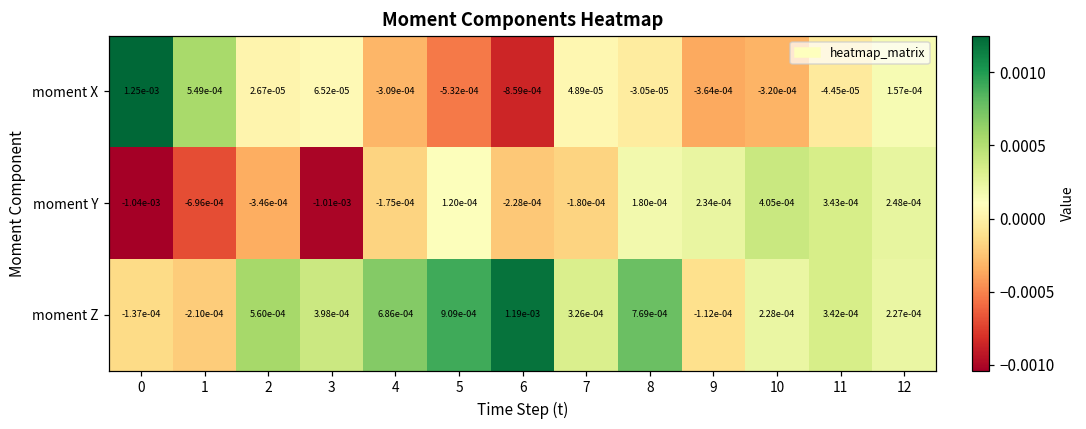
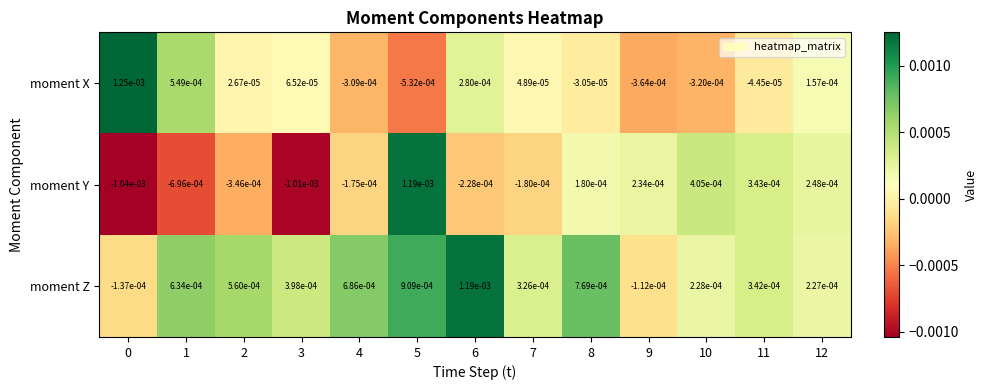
  {
    "moment X": {
      "0": "1.25e-03",
      "1": "5.49e-04",
      "2": "2.67e-05",
      "3": "6.52e-05",
      "4": "-3.09e-04",
      "5": "-5.32e-04",
-     "6": "-8.59e-04",
+     "6": "2.80e-04",
      "7": "4.89e-05",
      "8": "-3.05e-05",
      "9": "-3.64e-04",
      "10": "-3.20e-04",
      "11": "-4.45e-05",
      "12": "1.57e-04"
    },
    "moment Y": {
      "0": "-1.04e-03",
      "1": "-6.96e-04",
      "2": "-3.46e-04",
      "3": "-1.01e-03",
      "4": "-1.75e-04",
-     "5": "1.20e-04",
+     "5": "1.19e-03",
      "6": "-2.28e-04",
      "7": "-1.80e-04",
      "8": "1.80e-04",
      "9": "2.34e-04",
      "10": "4.05e-04",
      "11": "3.43e-04",
      "12": "2.48e-04"
    },
    "moment Z": {
      "0": "-1.37e-04",
-     "1": "-2.10e-04",
+     "1": "6.34e-04",
      "2": "5.60e-04",
      "3": "3.98e-04",
      "4": "6.86e-04",
      "5": "9.09e-04",
      "6": "1.19e-03",
      "7": "3.26e-04",
      "8": "7.69e-04",
      "9": "-1.12e-04",
      "10": "2.28e-04",
      "11": "3.42e-04",
      "12": "2.27e-04"
    }
  }
